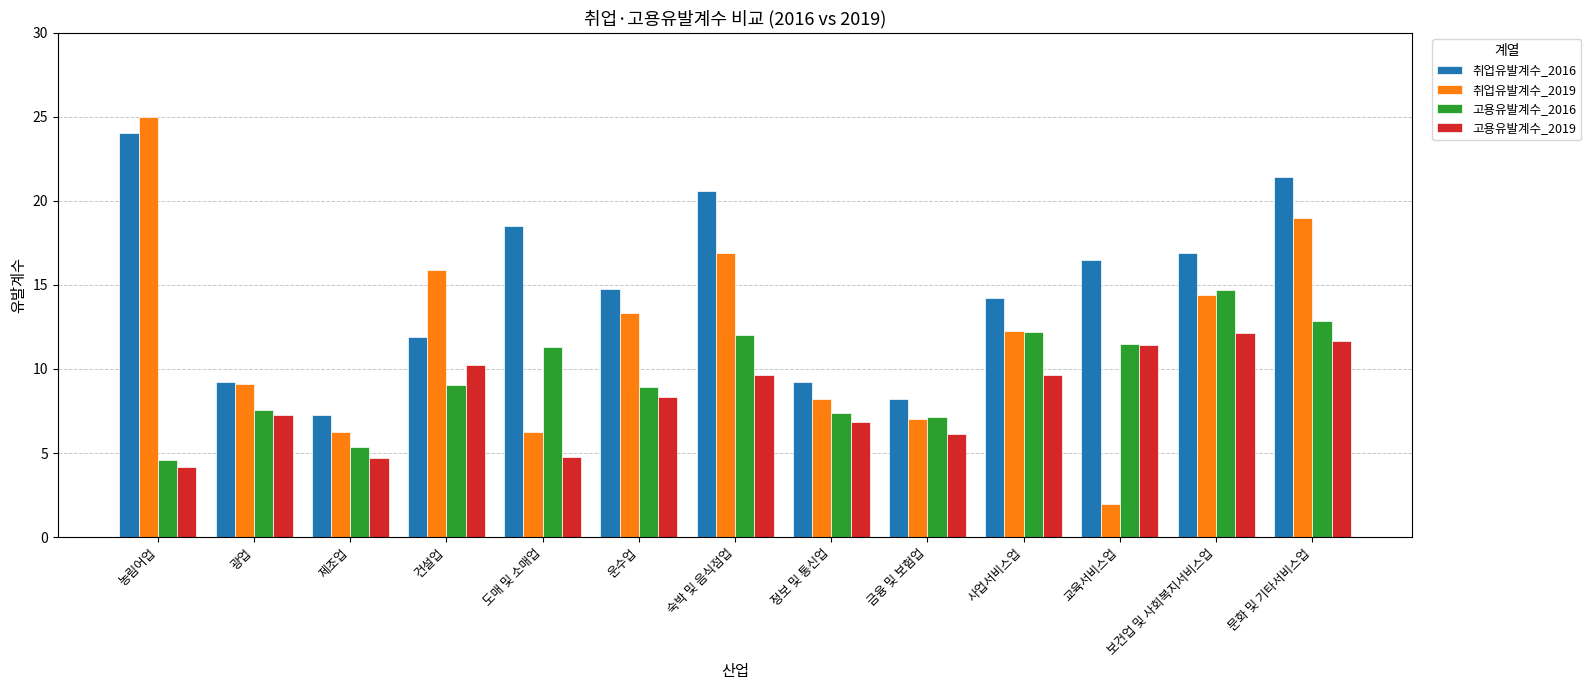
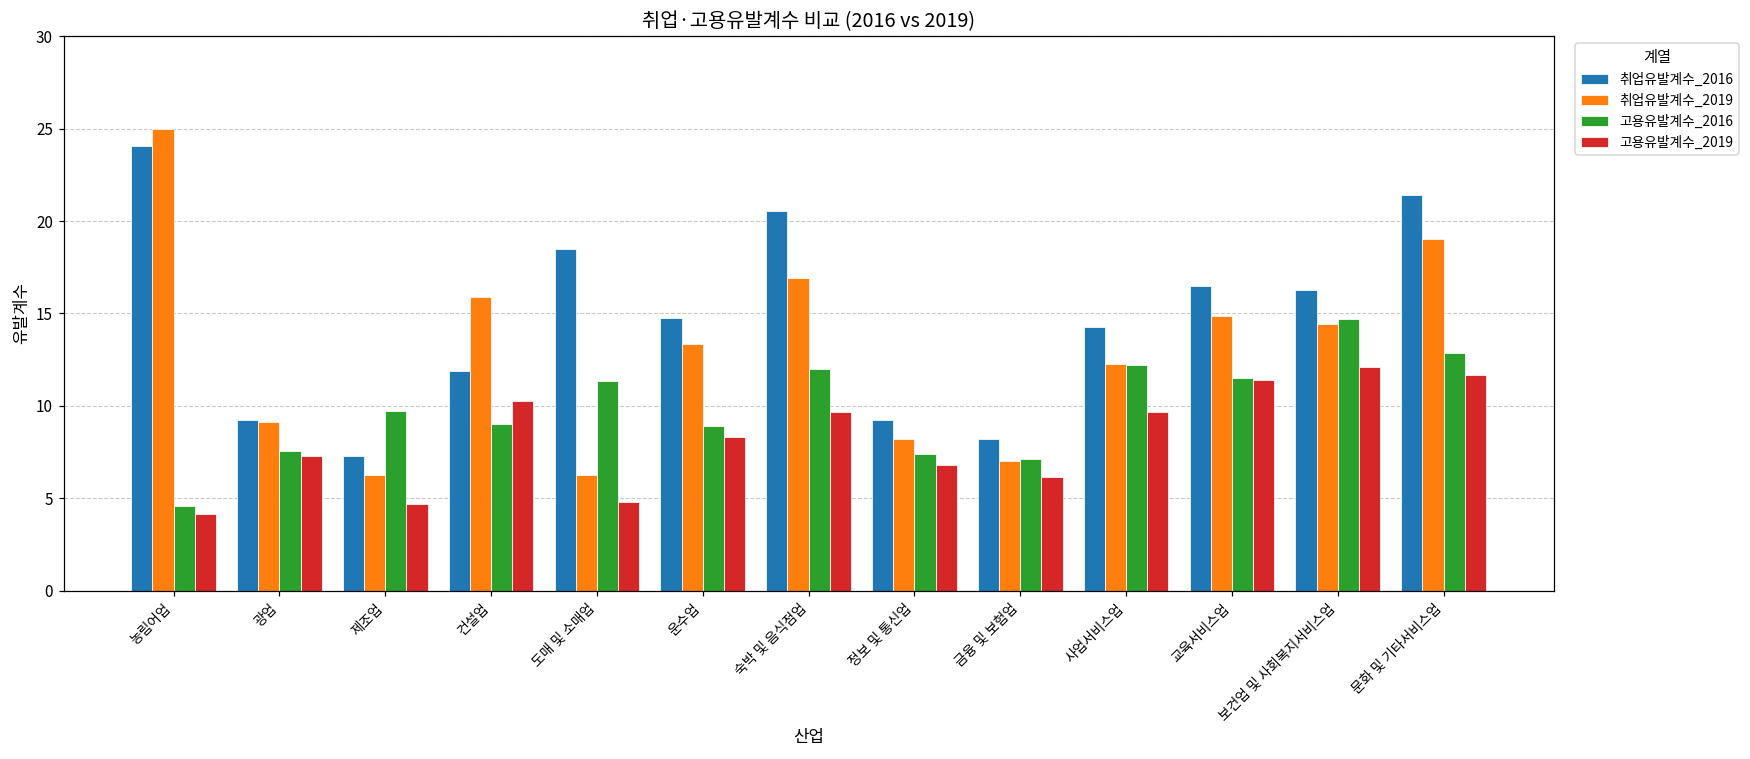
  {
    "취업유발계수_2016": {
      "농림어업": 24.1,
      "광업": 9.2,
      "제조업": 7.3,
      "건설업": 11.9,
      "도매 및 소매업": 18.5,
      "운수업": 14.7,
      "숙박 및 음식점업": 20.6,
      "정보 및 통신업": 9.2,
      "금융 및 보험업": 8.2,
      "사업서비스업": 14.2,
      "교육서비스업": 16.5,
-     "보건업 및 사회복지서비스업": 16.9,
+     "보건업 및 사회복지서비스업": 16.2,
      "문화 및 기타서비스업": 21.4
    },
    "취업유발계수_2019": {
      "농림어업": 25.0,
      "광업": 9.1,
      "제조업": 6.2,
      "건설업": 15.9,
      "도매 및 소매업": 6.2,
      "운수업": 13.3,
      "숙박 및 음식점업": 16.9,
      "정보 및 통신업": 8.2,
      "금융 및 보험업": 7.0,
      "사업서비스업": 12.3,
-     "교육서비스업": 1.9,
+     "교육서비스업": 14.8,
      "보건업 및 사회복지서비스업": 14.4,
      "문화 및 기타서비스업": 19.0
    },
    "고용유발계수_2016": {
      "농림어업": 4.6,
      "광업": 7.5,
-     "제조업": 5.4,
+     "제조업": 9.7,
      "건설업": 9.0,
      "도매 및 소매업": 11.3,
      "운수업": 8.9,
      "숙박 및 음식점업": 12.0,
      "정보 및 통신업": 7.4,
      "금융 및 보험업": 7.1,
      "사업서비스업": 12.2,
      "교육서비스업": 11.5,
      "보건업 및 사회복지서비스업": 14.7,
      "문화 및 기타서비스업": 12.9
    },
    "고용유발계수_2019": {
      "농림어업": 4.2,
      "광업": 7.3,
      "제조업": 4.7,
      "건설업": 10.3,
      "도매 및 소매업": 4.8,
      "운수업": 8.3,
      "숙박 및 음식점업": 9.7,
      "정보 및 통신업": 6.8,
      "금융 및 보험업": 6.1,
      "사업서비스업": 9.7,
      "교육서비스업": 11.4,
      "보건업 및 사회복지서비스업": 12.1,
      "문화 및 기타서비스업": 11.7
    }
  }
